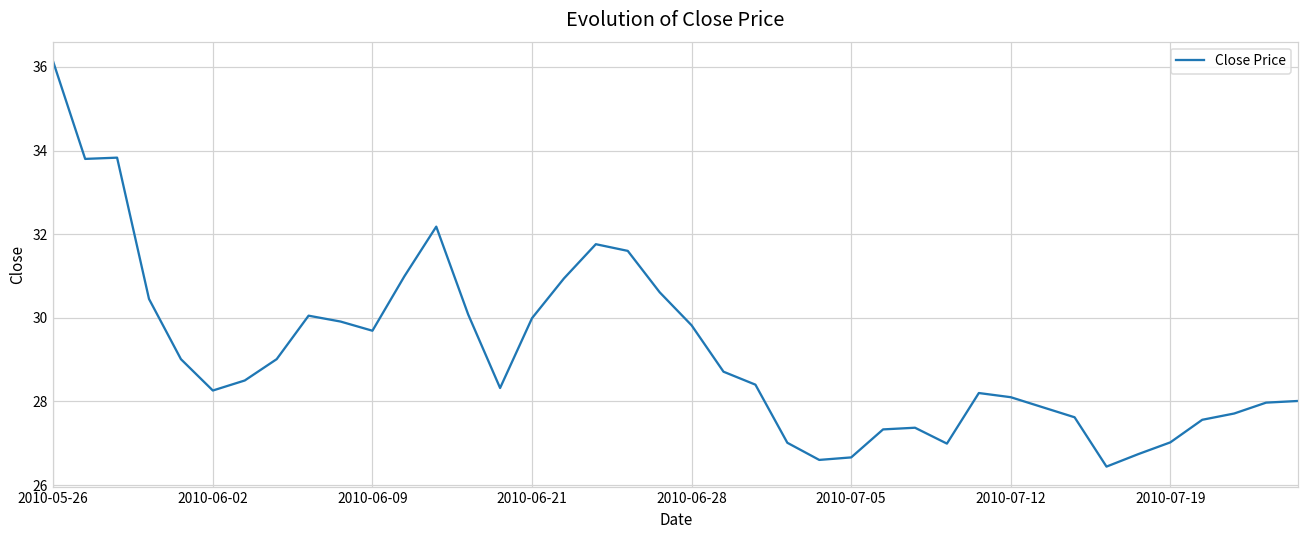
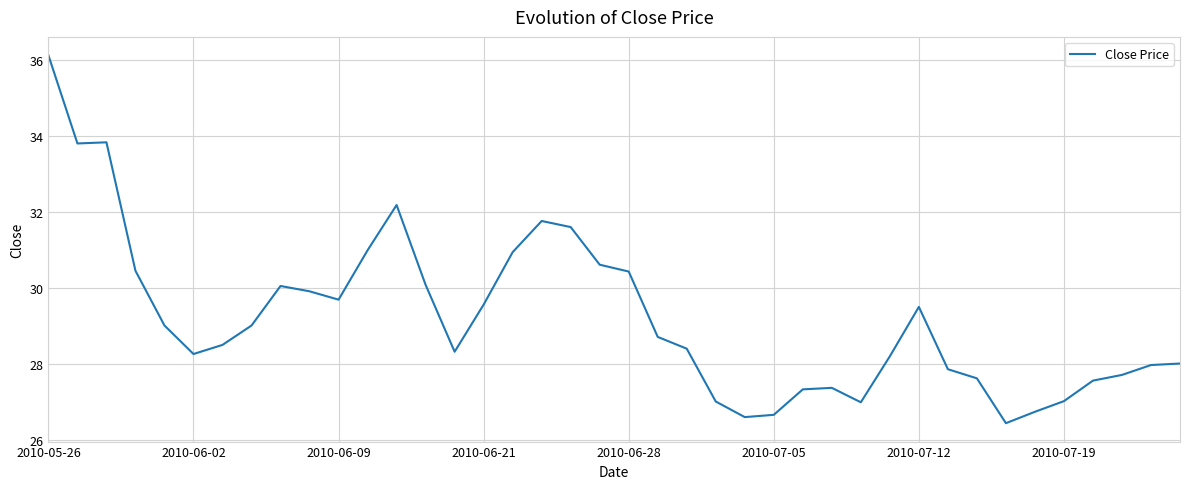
  {
    "2010-05-26": 36.1,
    "2010-06-02": 28.3,
    "2010-06-09": 29.7,
-   "2010-06-21": 30.0,
-   "2010-06-28": 29.8,
+   "2010-06-21": 29.6,
+   "2010-06-28": 30.4,
    "2010-07-05": 26.7,
-   "2010-07-12": 28.1,
+   "2010-07-12": 29.5,
    "2010-07-19": 27.0
  }
